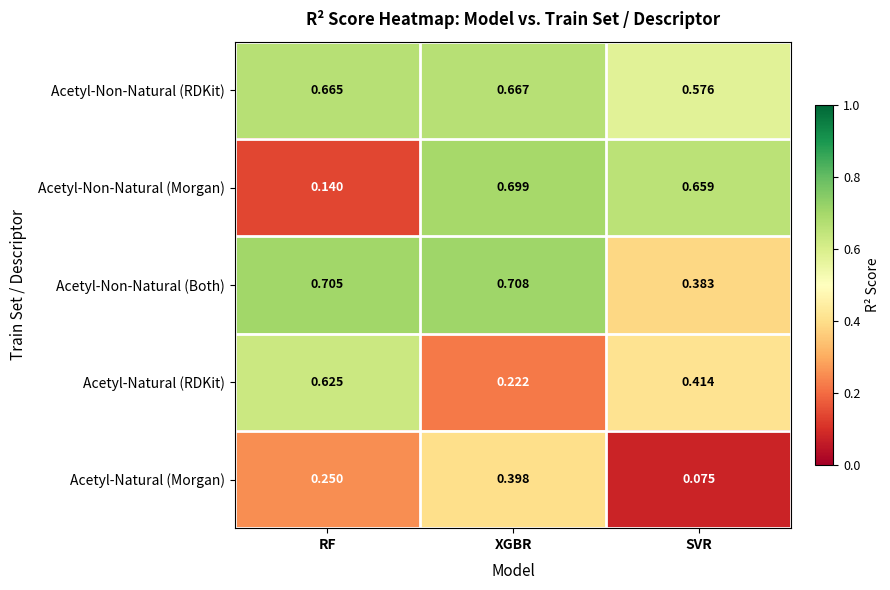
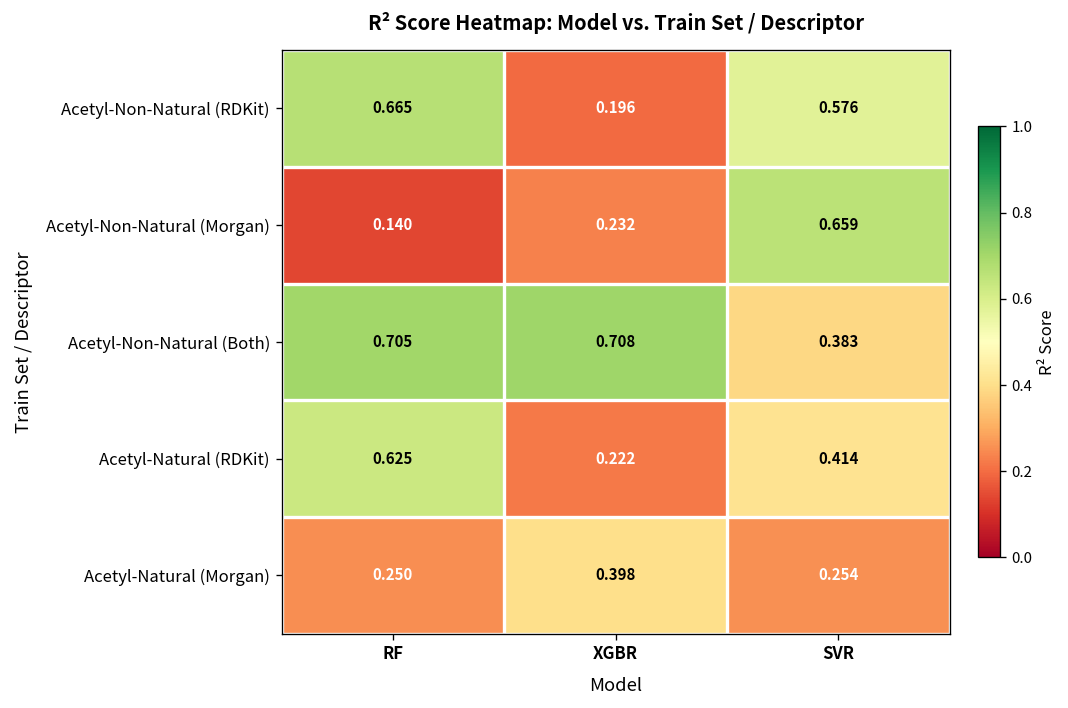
  {
    "Acetyl-Non-Natural (RDKit)": {
      "RF": 0.665,
-     "XGBR": 0.667,
+     "XGBR": 0.196,
      "SVR": 0.576
    },
    "Acetyl-Non-Natural (Morgan)": {
      "RF": 0.140,
-     "XGBR": 0.699,
+     "XGBR": 0.232,
      "SVR": 0.659
    },
    "Acetyl-Non-Natural (Both)": {
      "RF": 0.705,
      "XGBR": 0.708,
      "SVR": 0.383
    },
    "Acetyl-Natural (RDKit)": {
      "RF": 0.625,
      "XGBR": 0.222,
      "SVR": 0.414
    },
    "Acetyl-Natural (Morgan)": {
      "RF": 0.250,
      "XGBR": 0.398,
-     "SVR": 0.075
+     "SVR": 0.254
    }
  }
